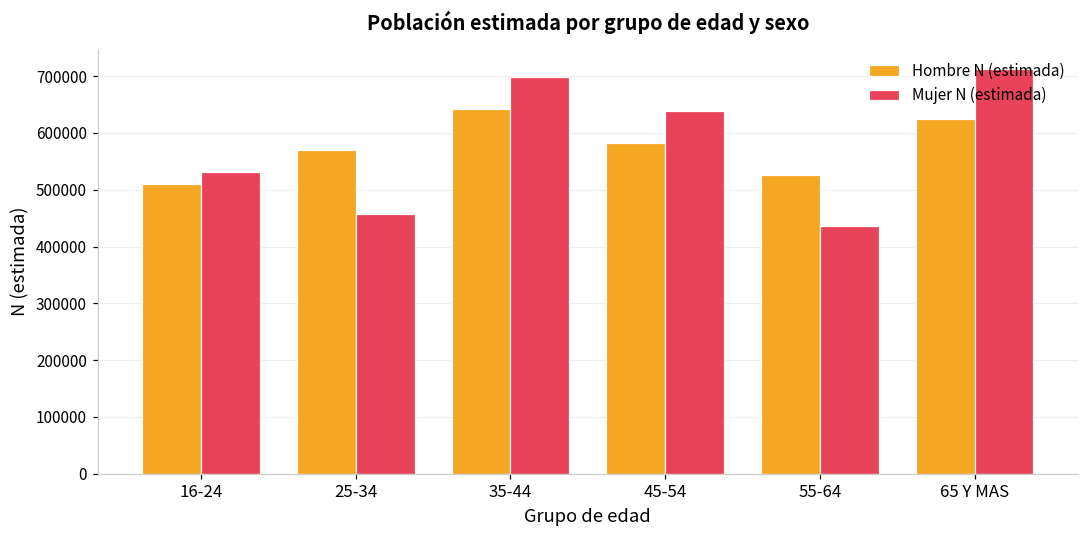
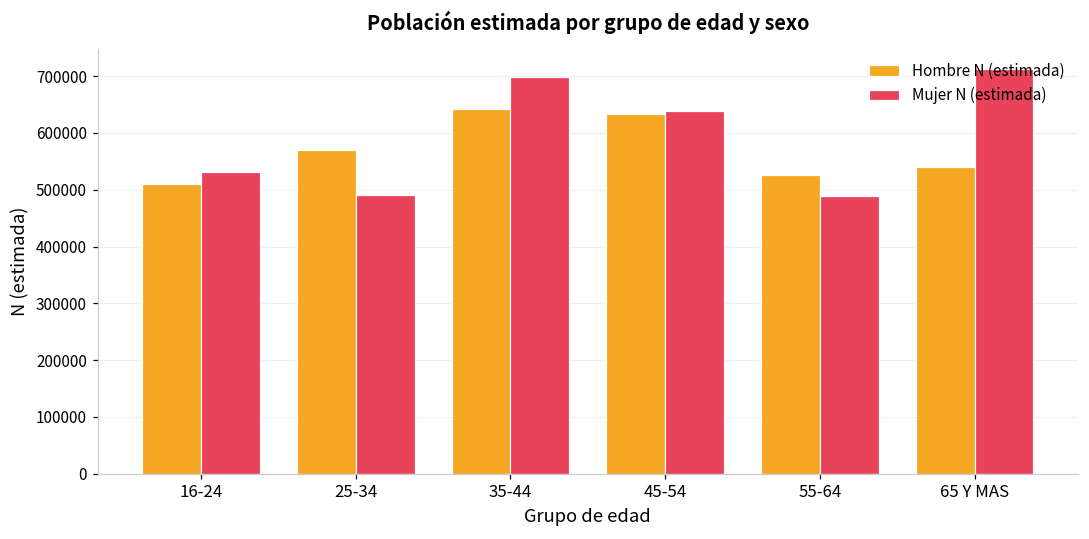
  {
    "Hombre N (estimada)": {
      "16-24": 510000,
      "25-34": 570000,
      "35-44": 640000,
-     "45-54": 580000,
+     "45-54": 630000,
      "55-64": 530000,
-     "65 Y MAS": 620000
+     "65 Y MAS": 540000
    },
    "Mujer N (estimada)": {
      "16-24": 530000,
-     "25-34": 460000,
+     "25-34": 490000,
      "35-44": 700000,
      "45-54": 640000,
-     "55-64": 440000,
+     "55-64": 490000,
      "65 Y MAS": 710000
    }
  }
